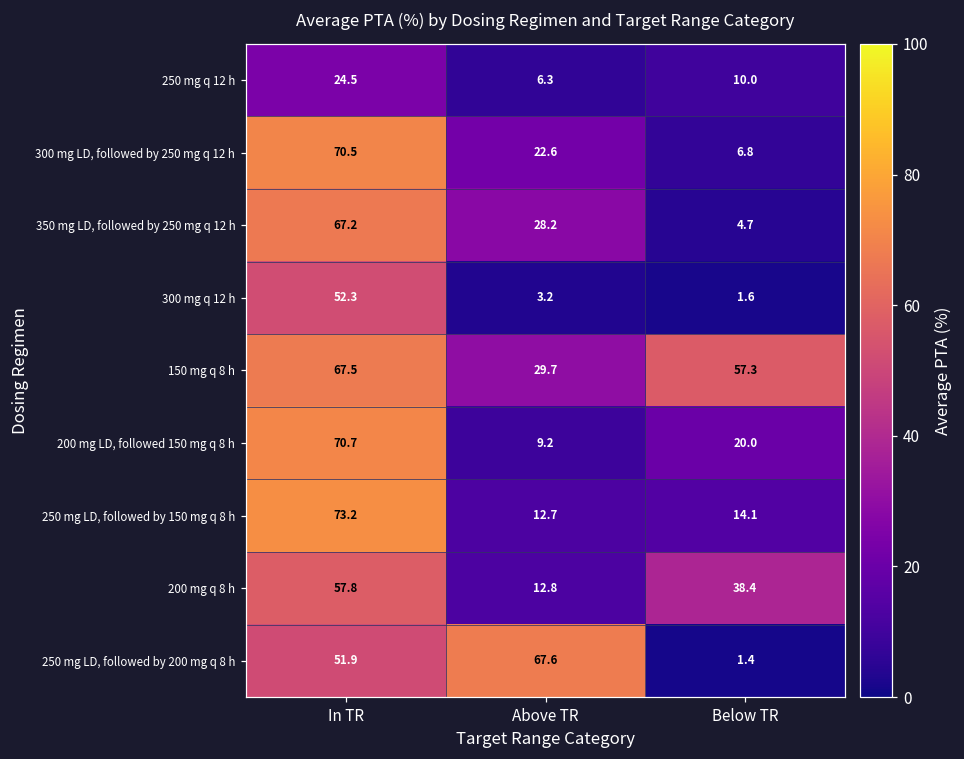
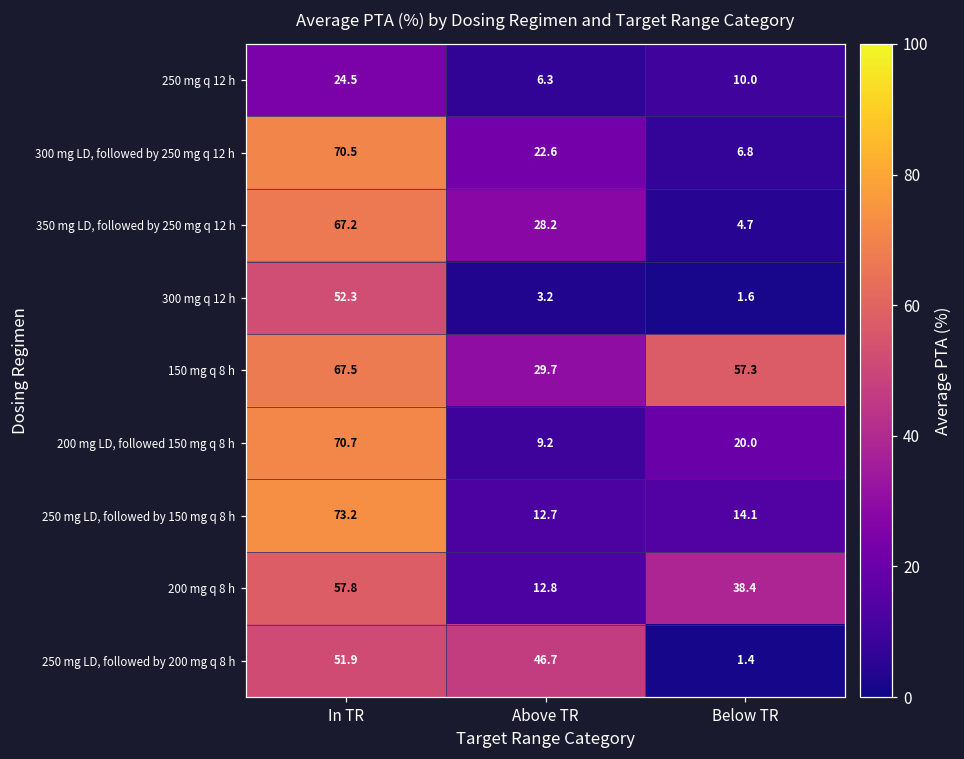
  {
    "250 mg q 12 h": {
      "In TR": 24.5,
      "Above TR": 6.3,
      "Below TR": 10.0
    },
    "300 mg LD, followed by 250 mg q 12 h": {
      "In TR": 70.5,
      "Above TR": 22.6,
      "Below TR": 6.8
    },
    "350 mg LD, followed by 250 mg q 12 h": {
      "In TR": 67.2,
      "Above TR": 28.2,
      "Below TR": 4.7
    },
    "300 mg q 12 h": {
      "In TR": 52.3,
      "Above TR": 3.2,
      "Below TR": 1.6
    },
    "150 mg q 8 h": {
      "In TR": 67.5,
      "Above TR": 29.7,
      "Below TR": 57.3
    },
    "200 mg LD, followed 150 mg q 8 h": {
      "In TR": 70.7,
      "Above TR": 9.2,
      "Below TR": 20.0
    },
    "250 mg LD, followed by 150 mg q 8 h": {
      "In TR": 73.2,
      "Above TR": 12.7,
      "Below TR": 14.1
    },
    "200 mg q 8 h": {
      "In TR": 57.8,
      "Above TR": 12.8,
      "Below TR": 38.4
    },
    "250 mg LD, followed by 200 mg q 8 h": {
      "In TR": 51.9,
-     "Above TR": 67.6,
+     "Above TR": 46.7,
      "Below TR": 1.4
    }
  }
